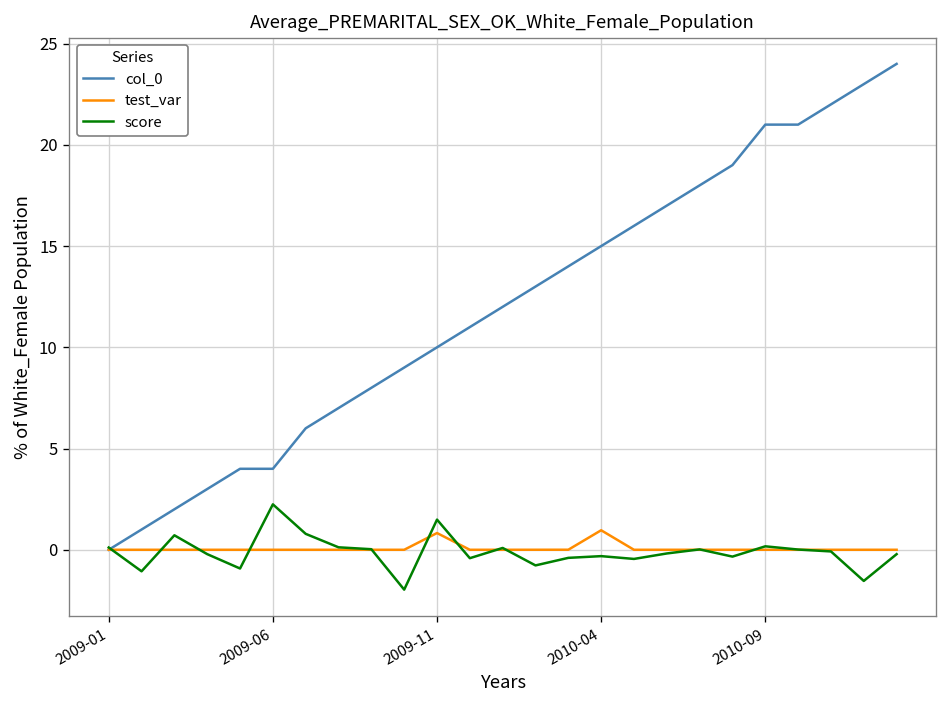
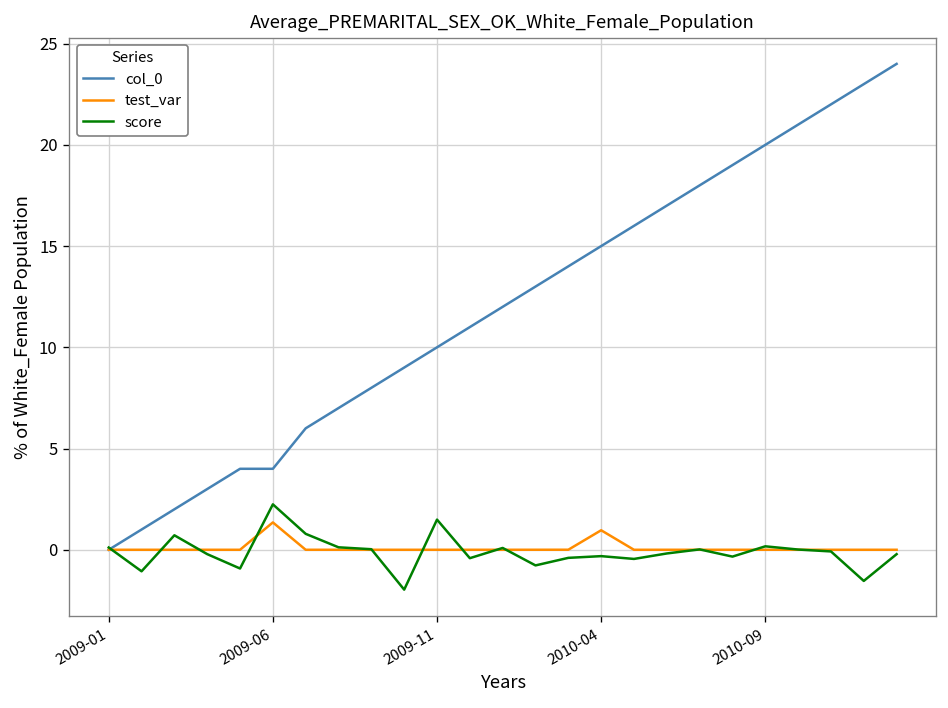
  {
    "col_0": {
      "2009-06": 4,
      "2009-11": 10,
      "2010-04": 15,
-     "2010-09": 21
+     "2010-09": 20
    },
    "test_var": {
-     "2009-06": 0.0,
-     "2009-11": 0.8,
+     "2009-06": 1.4,
+     "2009-11": 0.0,
      "2010-04": 1.0,
      "2010-09": 0.0
    },
    "score": {
      "2009-06": 2.2,
      "2009-11": 1.5,
      "2010-04": -0.3,
      "2010-09": 0.2
    }
  }
